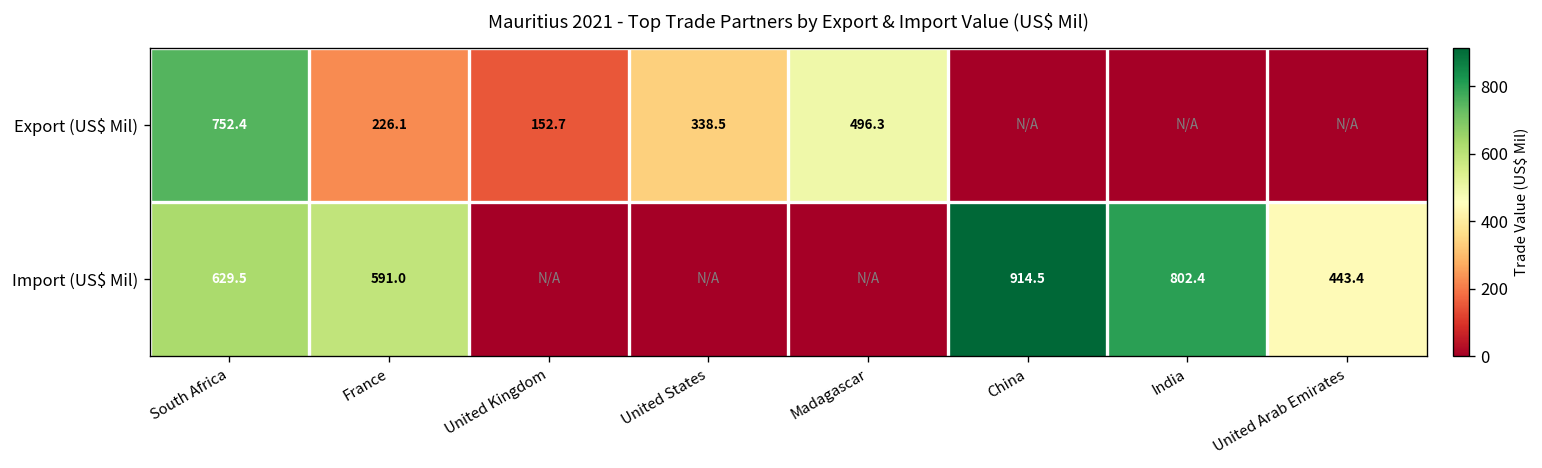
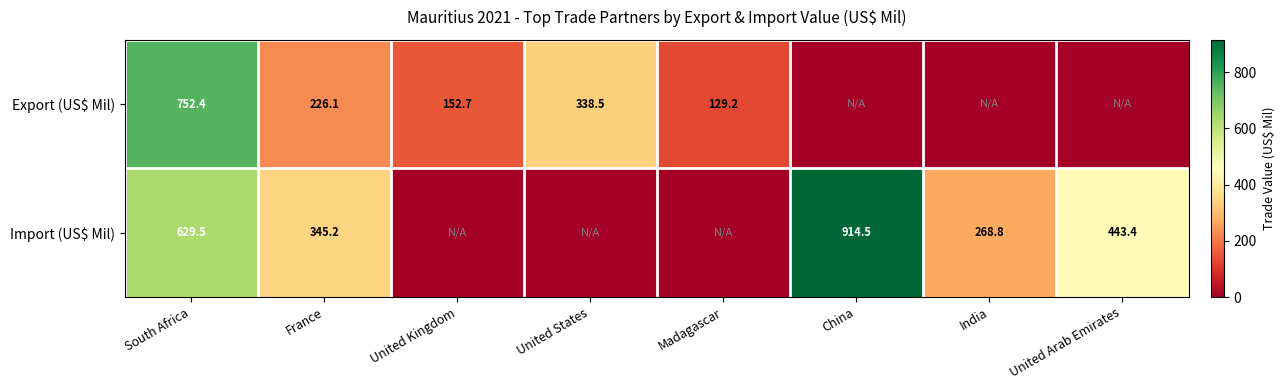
  {
    "Export (US$ Mil)": {
      "South Africa": 752.4,
      "France": 226.1,
      "United Kingdom": 152.7,
      "United States": 338.5,
-     "Madagascar": 496.3
+     "Madagascar": 129.2
    },
    "Import (US$ Mil)": {
      "South Africa": 629.5,
-     "France": 591.0,
+     "France": 345.2,
      "China": 914.5,
-     "India": 802.4,
+     "India": 268.8,
      "United Arab Emirates": 443.4
    }
  }
